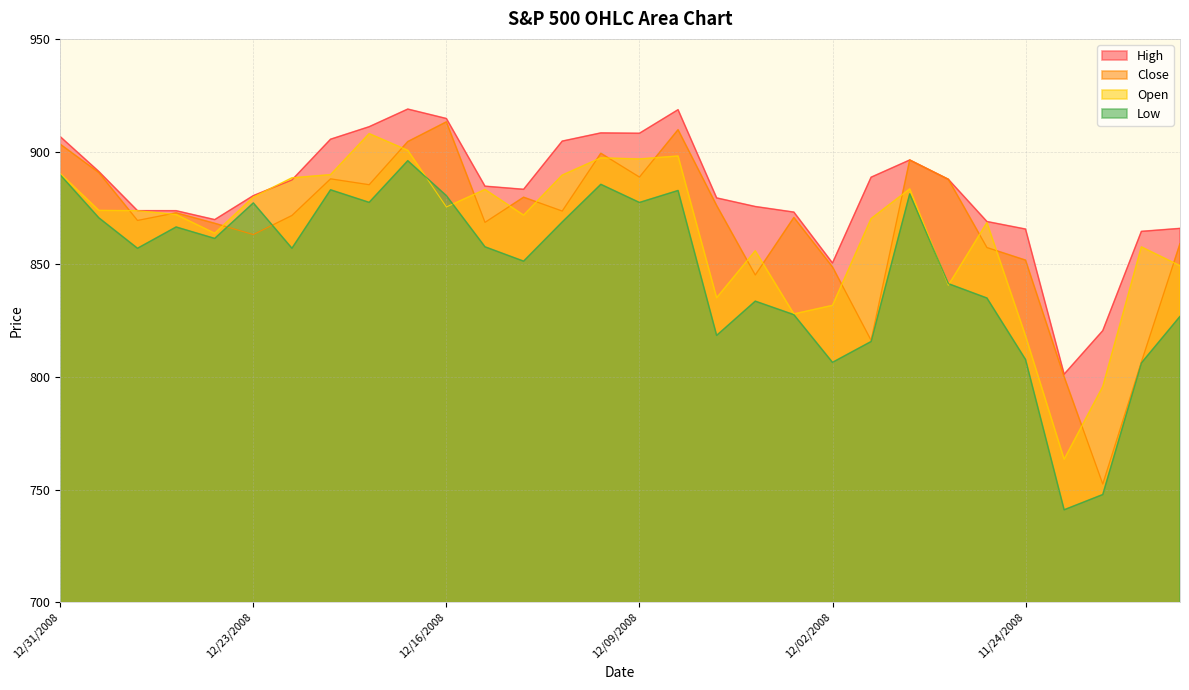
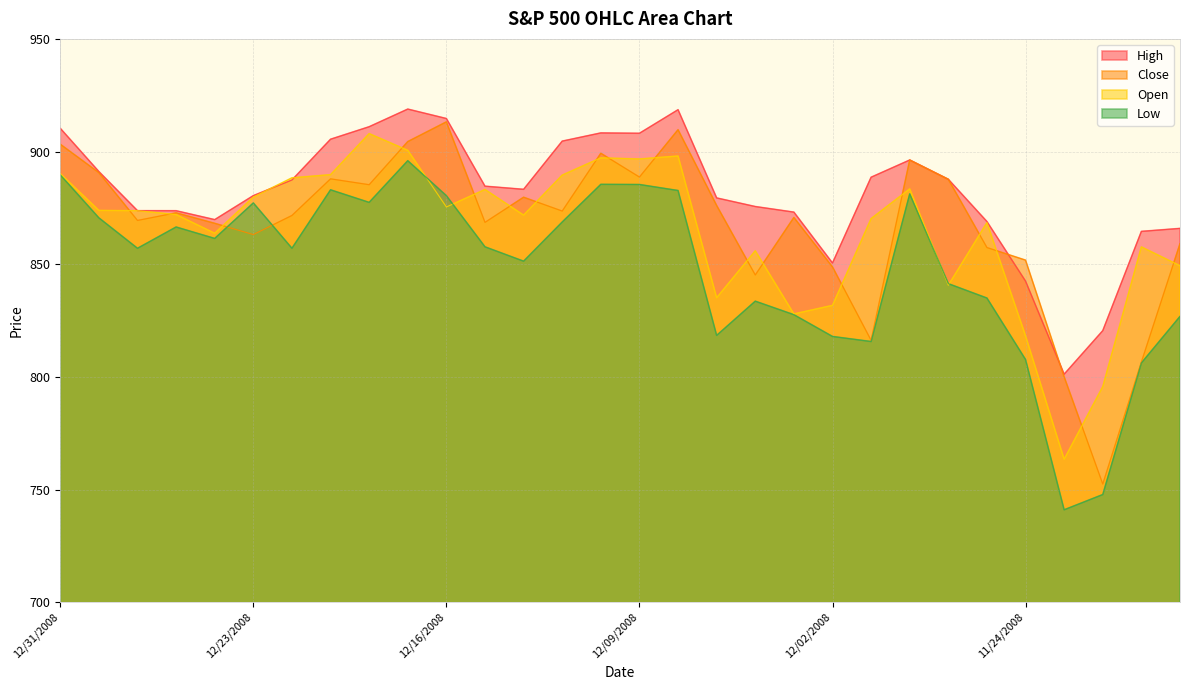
  {
    "High": {
-     "12/31/2008": 907,
+     "12/31/2008": 910,
      "12/16/2008": 915,
      "12/09/2008": 908,
      "12/02/2008": 851,
-     "11/24/2008": 866
+     "11/24/2008": 843
    },
    "Low": {
      "12/23/2008": 877,
      "12/16/2008": 880,
-     "12/09/2008": 877,
-     "12/02/2008": 806,
+     "12/09/2008": 885,
+     "12/02/2008": 818,
      "11/24/2008": 808
    }
  }
